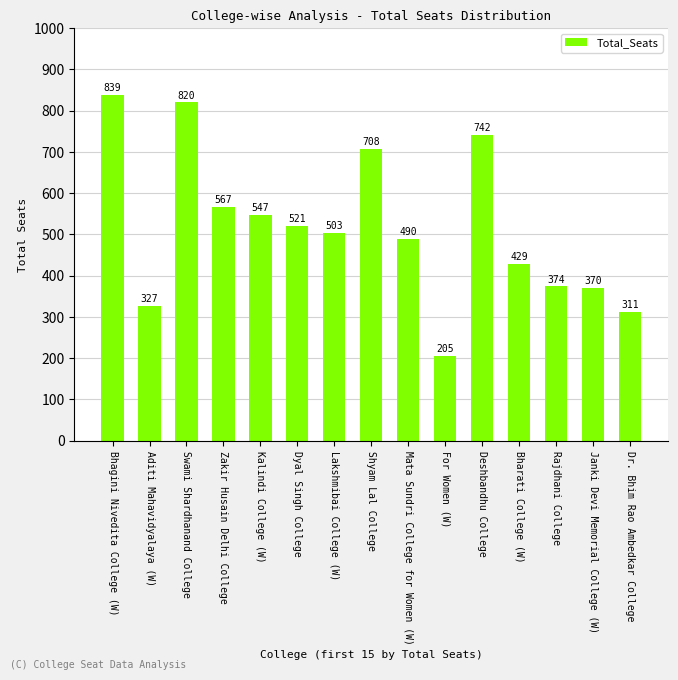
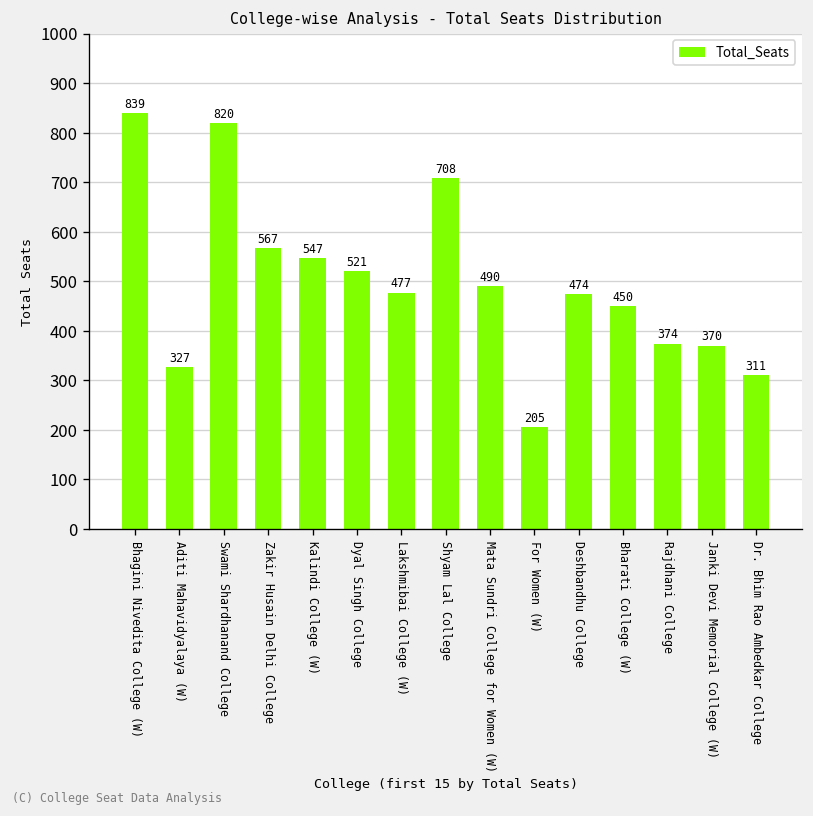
  {
    "Bhagini Nivedita College (W)": 839,
    "Aditi Mahavidyalaya (W)": 327,
    "Swami Shardhanand College": 820,
    "Zakir Husain Delhi College": 567,
    "Kalindi College (W)": 547,
    "Dyal Singh College": 521,
-   "Lakshmibai College (W)": 503,
+   "Lakshmibai College (W)": 477,
    "Shyam Lal College": 708,
    "Mata Sundri College for Women (W)": 490,
    "For Women (W)": 205,
-   "Deshbandhu College": 742,
-   "Bharati College (W)": 429,
+   "Deshbandhu College": 474,
+   "Bharati College (W)": 450,
    "Rajdhani College": 374,
    "Janki Devi Memorial College (W)": 370,
    "Dr. Bhim Rao Ambedkar College": 311
  }
